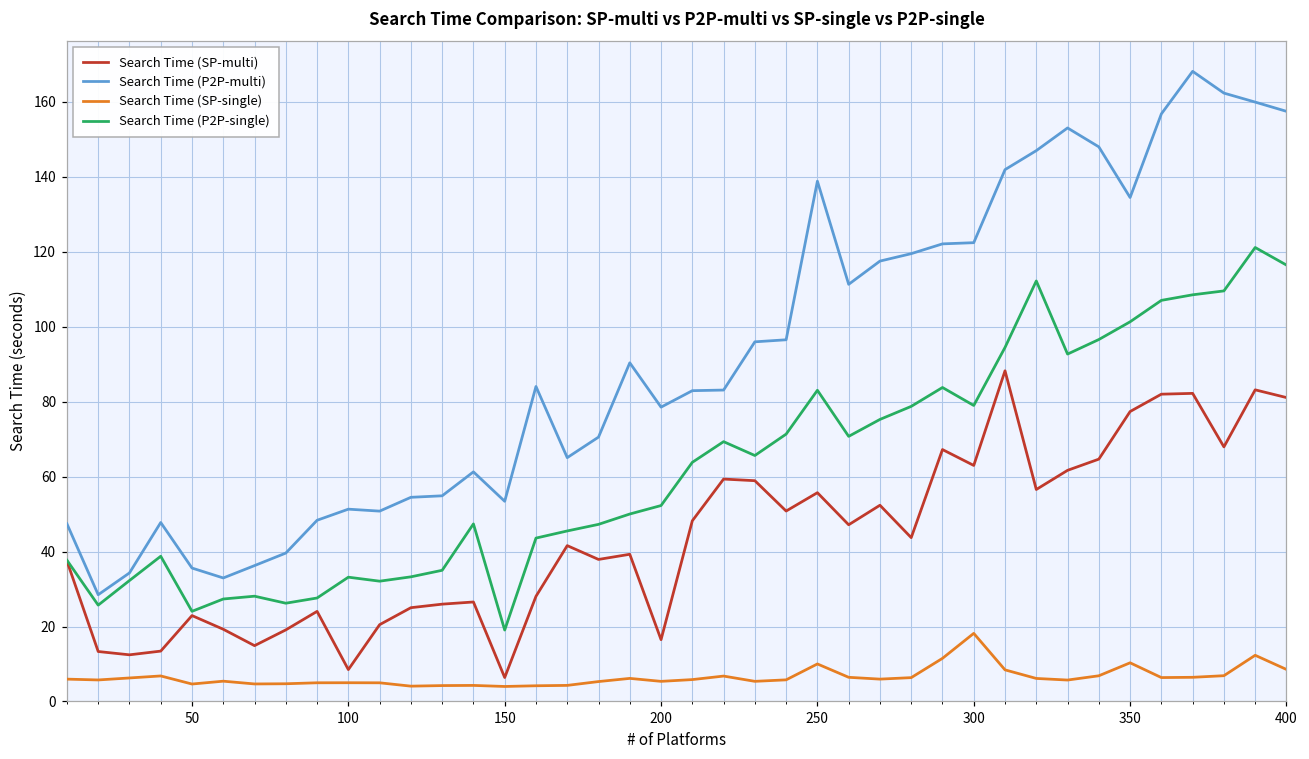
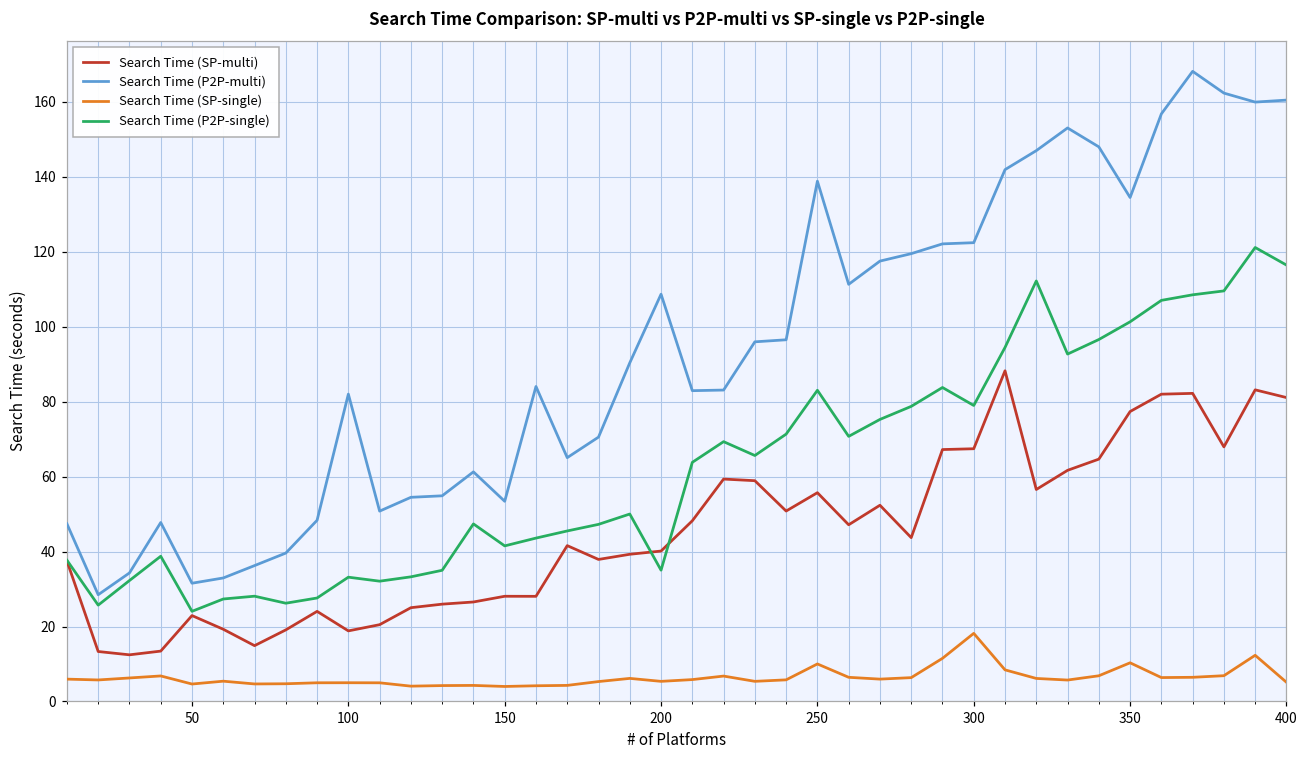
  {
    "Search Time (SP-multi)": {
      "50": 23,
-     "100": 9,
-     "150": 6,
-     "200": 17,
+     "100": 19,
+     "150": 28,
+     "200": 40,
      "250": 56,
-     "300": 63,
+     "300": 67,
      "350": 77,
      "400": 81
    },
    "Search Time (P2P-multi)": {
-     "50": 36,
-     "100": 51,
+     "50": 32,
+     "100": 82,
      "150": 53,
-     "200": 79,
+     "200": 109,
      "250": 139,
      "300": 122,
      "350": 134,
-     "400": 157
+     "400": 160
    },
    "Search Time (SP-single)": {
      "50": 5,
      "100": 5,
      "150": 4,
      "200": 5,
      "250": 10,
      "300": 18,
      "350": 10,
-     "400": 9
+     "400": 5
    },
    "Search Time (P2P-single)": {
      "50": 24,
      "100": 33,
-     "150": 19,
-     "200": 52,
+     "150": 42,
+     "200": 35,
      "250": 83,
      "300": 79,
      "350": 101,
      "400": 116
    }
  }
